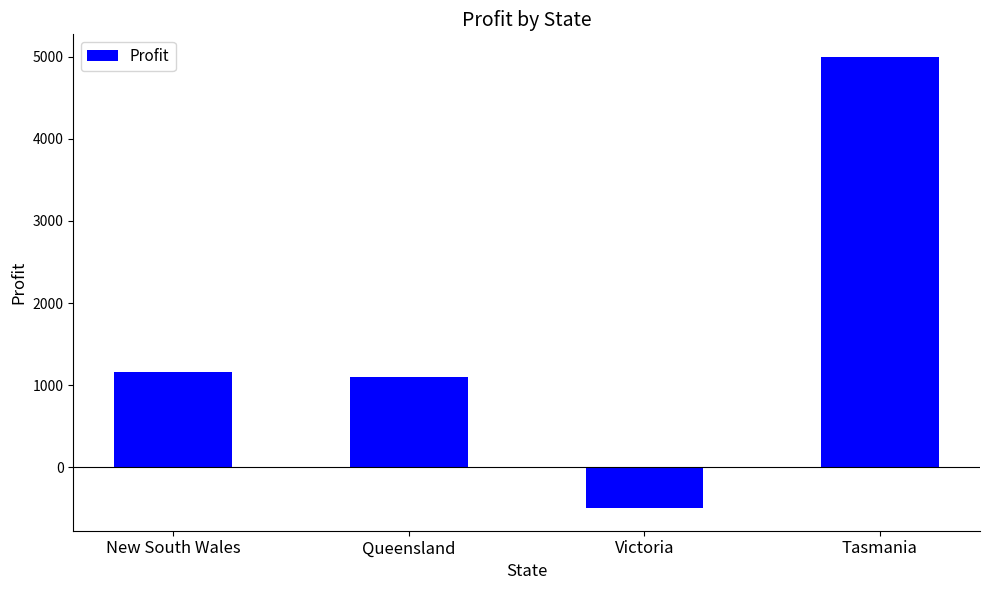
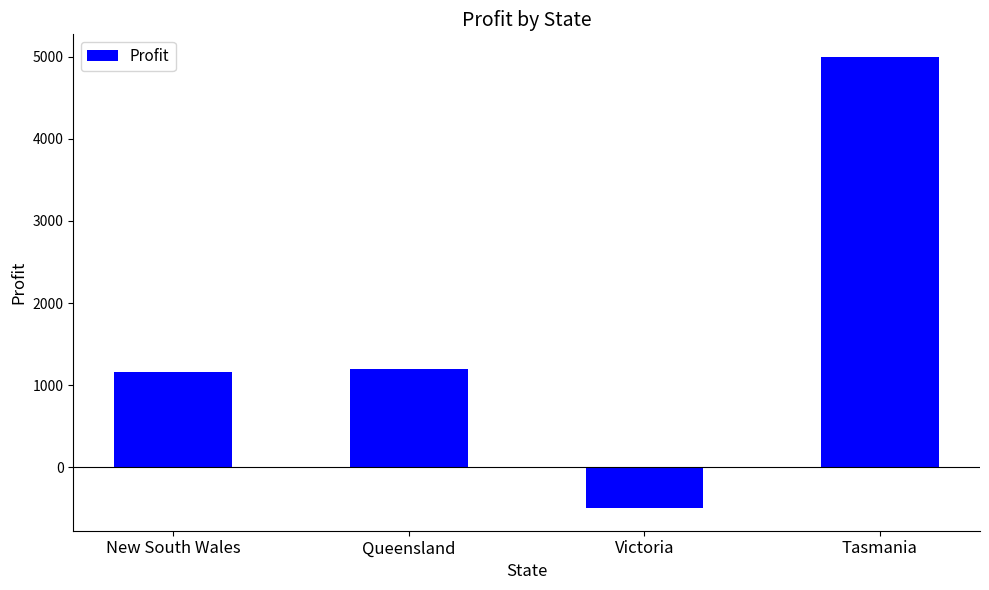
  {
    "New South Wales": 1200,
-   "Queensland": 1100,
+   "Queensland": 1200,
    "Victoria": -500,
    "Tasmania": 5000
  }
